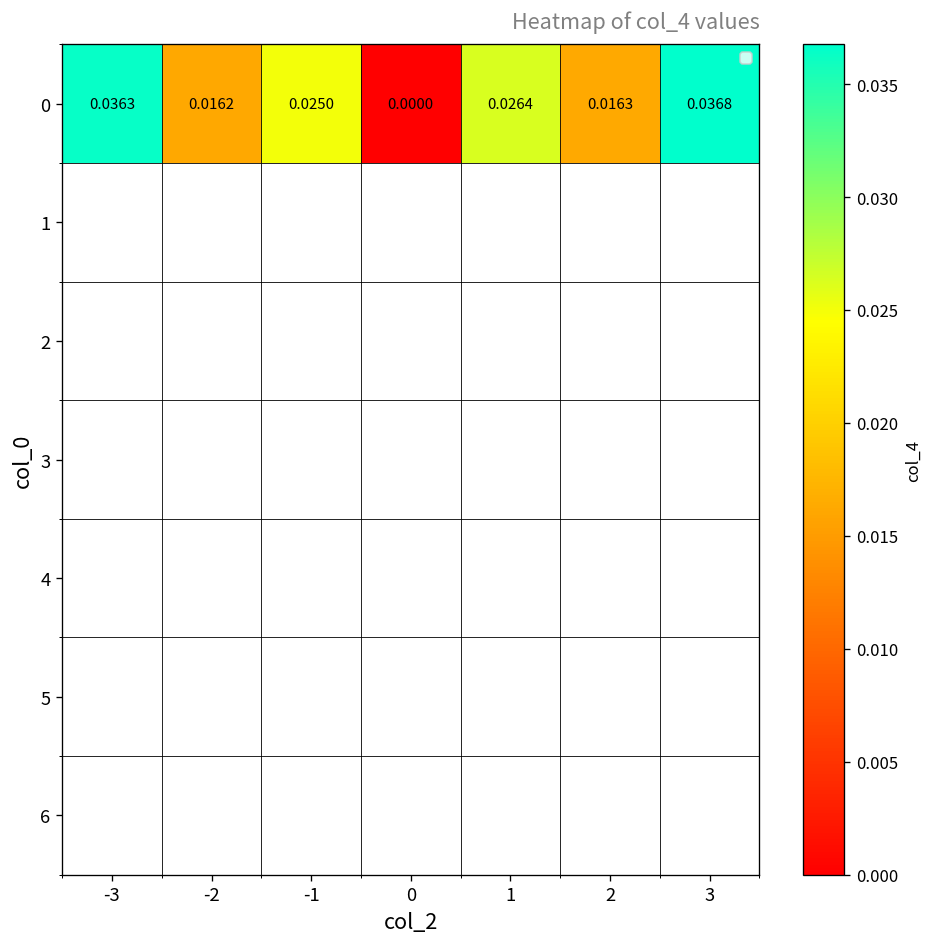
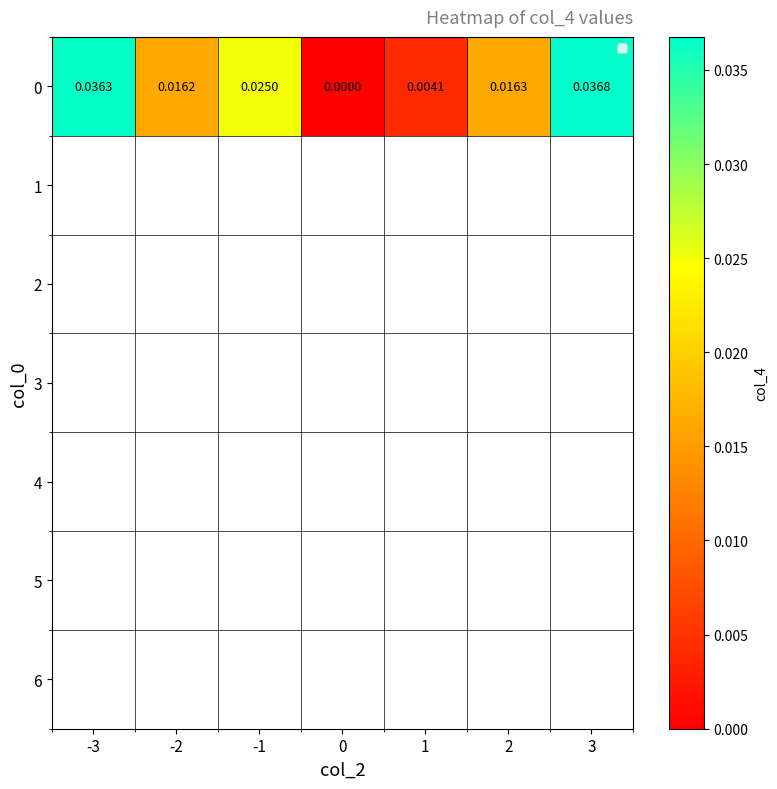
  {
    "0": {
      "-3": 0.0363,
      "-2": 0.0162,
      "-1": 0.0250,
      "0": 0.0000,
-     "1": 0.0264,
+     "1": 0.0041,
      "2": 0.0163,
      "3": 0.0368
    }
  }
